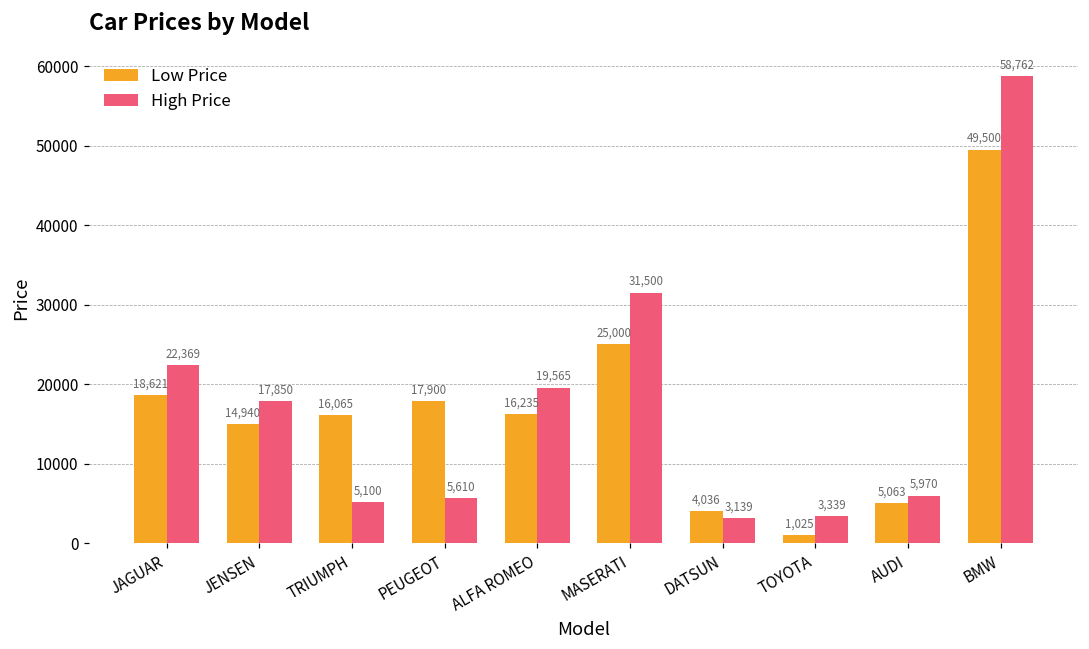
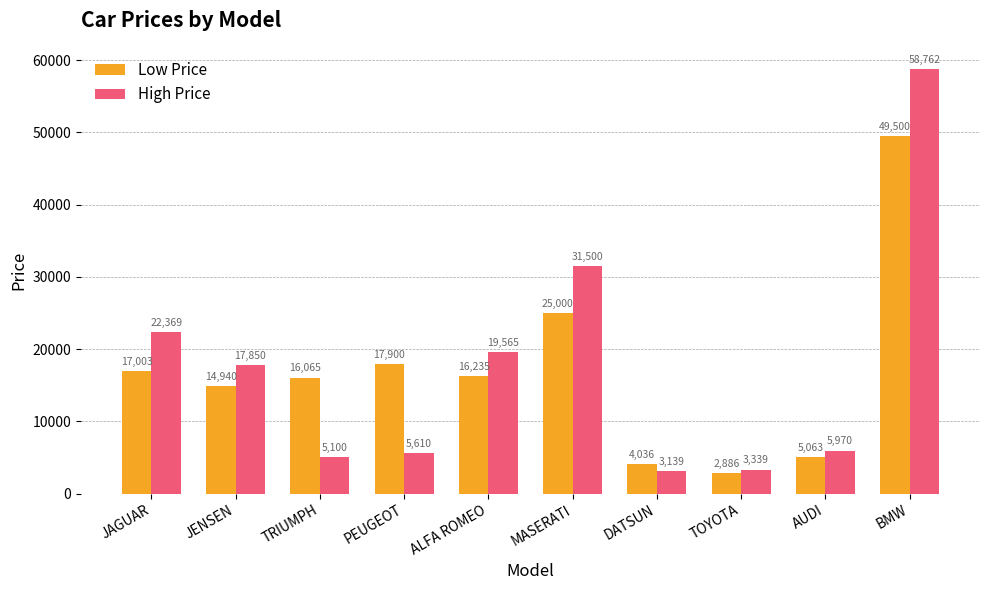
  {
    "Low Price": {
-     "JAGUAR": "18,621",
+     "JAGUAR": "17,003",
      "JENSEN": "14,940",
      "TRIUMPH": "16,065",
      "PEUGEOT": "17,900",
      "ALFA ROMEO": "16,235",
      "MASERATI": "25,000",
      "DATSUN": "4,036",
-     "TOYOTA": "1,025",
+     "TOYOTA": "2,886",
      "AUDI": "5,063",
      "BMW": "49,500"
    },
    "High Price": {
      "JAGUAR": "22,369",
      "JENSEN": "17,850",
      "TRIUMPH": "5,100",
      "PEUGEOT": "5,610",
      "ALFA ROMEO": "19,565",
      "MASERATI": "31,500",
      "DATSUN": "3,139",
      "TOYOTA": "3,339",
      "AUDI": "5,970",
      "BMW": "58,762"
    }
  }
